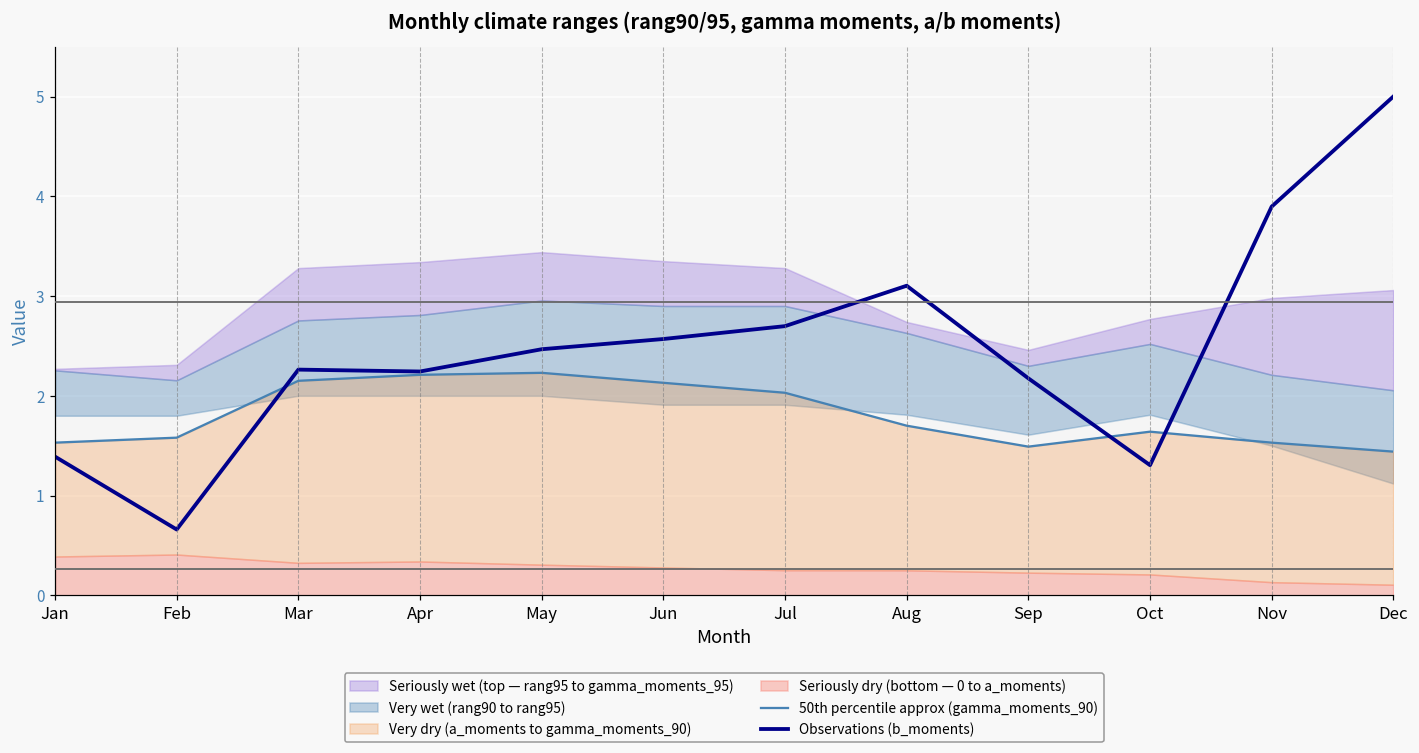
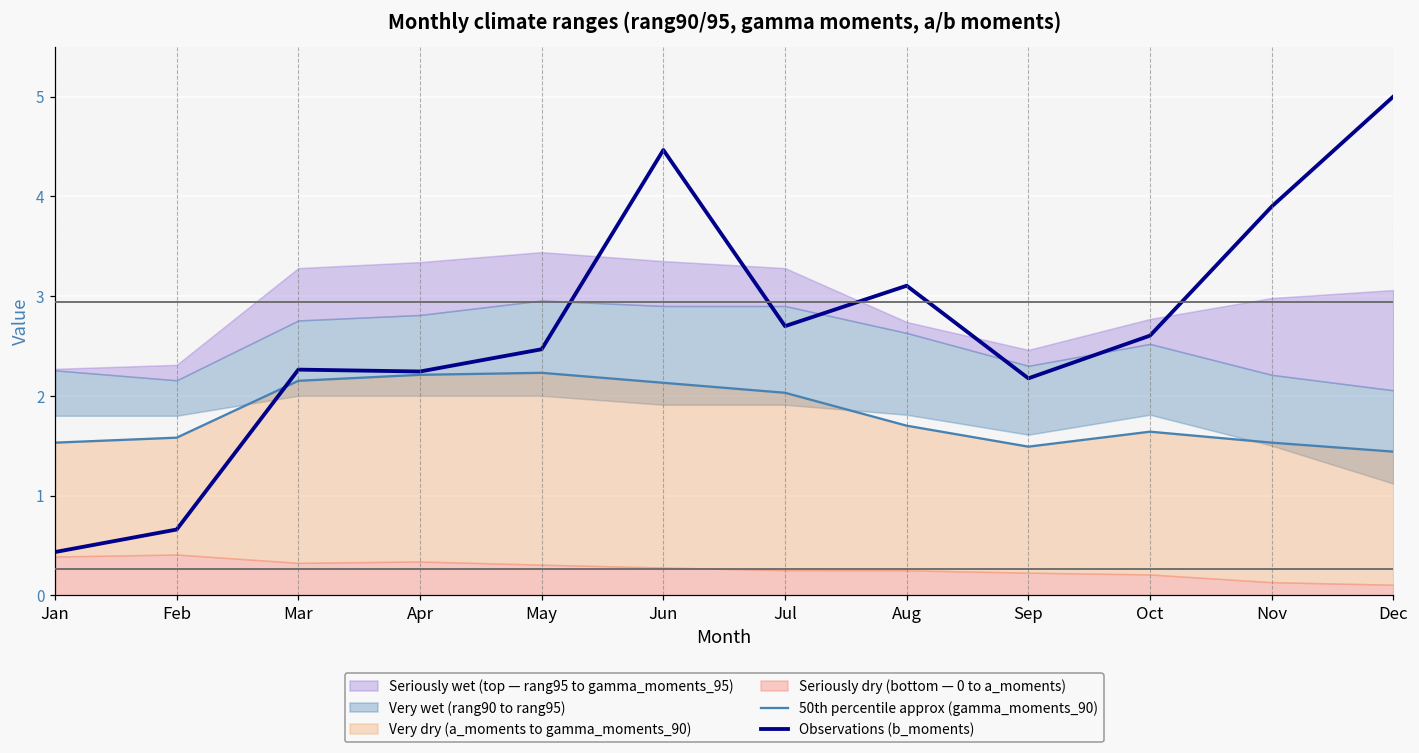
  {
    "Observations (b_moments)": {
-     "Jan": 1.4,
+     "Jan": 0.4,
      "Feb": 0.7,
      "Mar": 2.3,
      "Apr": 2.2,
      "May": 2.5,
-     "Jun": 2.6,
+     "Jun": 4.5,
      "Jul": 2.7,
      "Aug": 3.1,
      "Sep": 2.2,
-     "Oct": 1.3,
+     "Oct": 2.6,
      "Nov": 3.9,
      "Dec": 5.0
    }
  }
